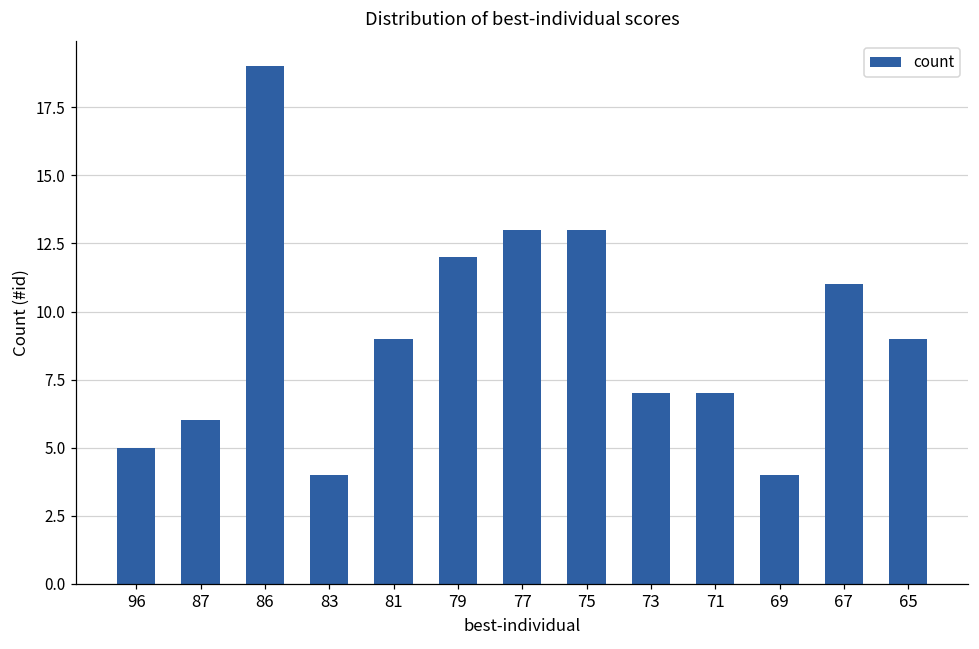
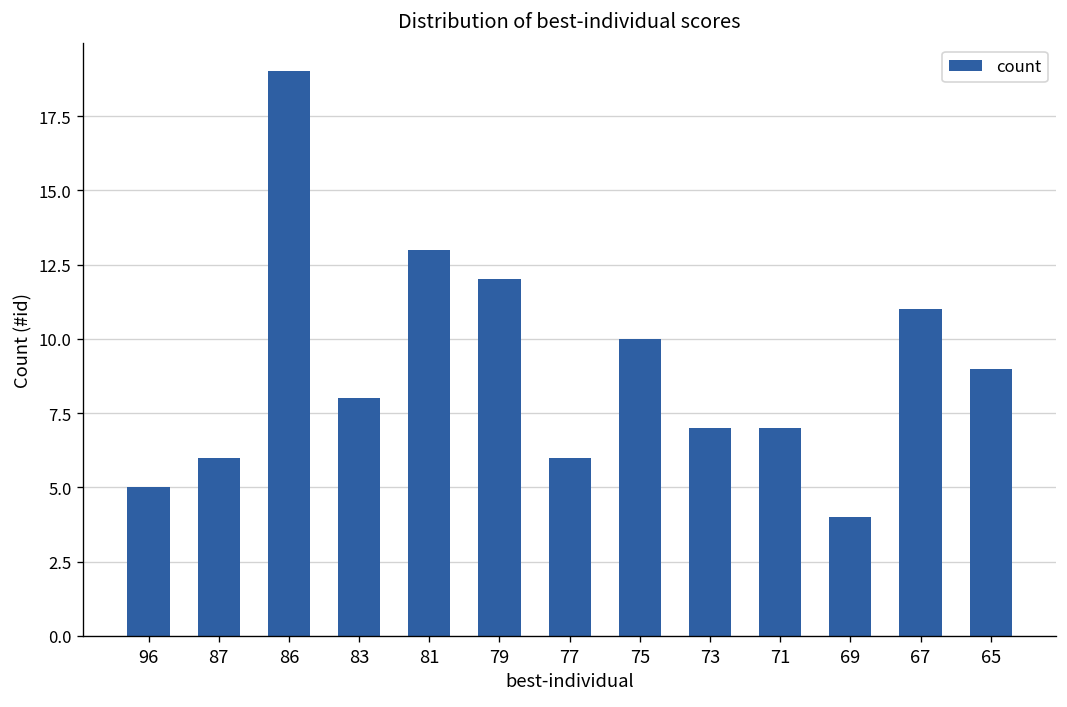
  {
    "96": 5,
    "87": 6,
    "86": 19,
-   "83": 4,
-   "81": 9,
+   "83": 8,
+   "81": 13,
    "79": 12,
-   "77": 13,
-   "75": 13,
+   "77": 6,
+   "75": 10,
    "73": 7,
    "71": 7,
    "69": 4,
    "67": 11,
    "65": 9
  }
